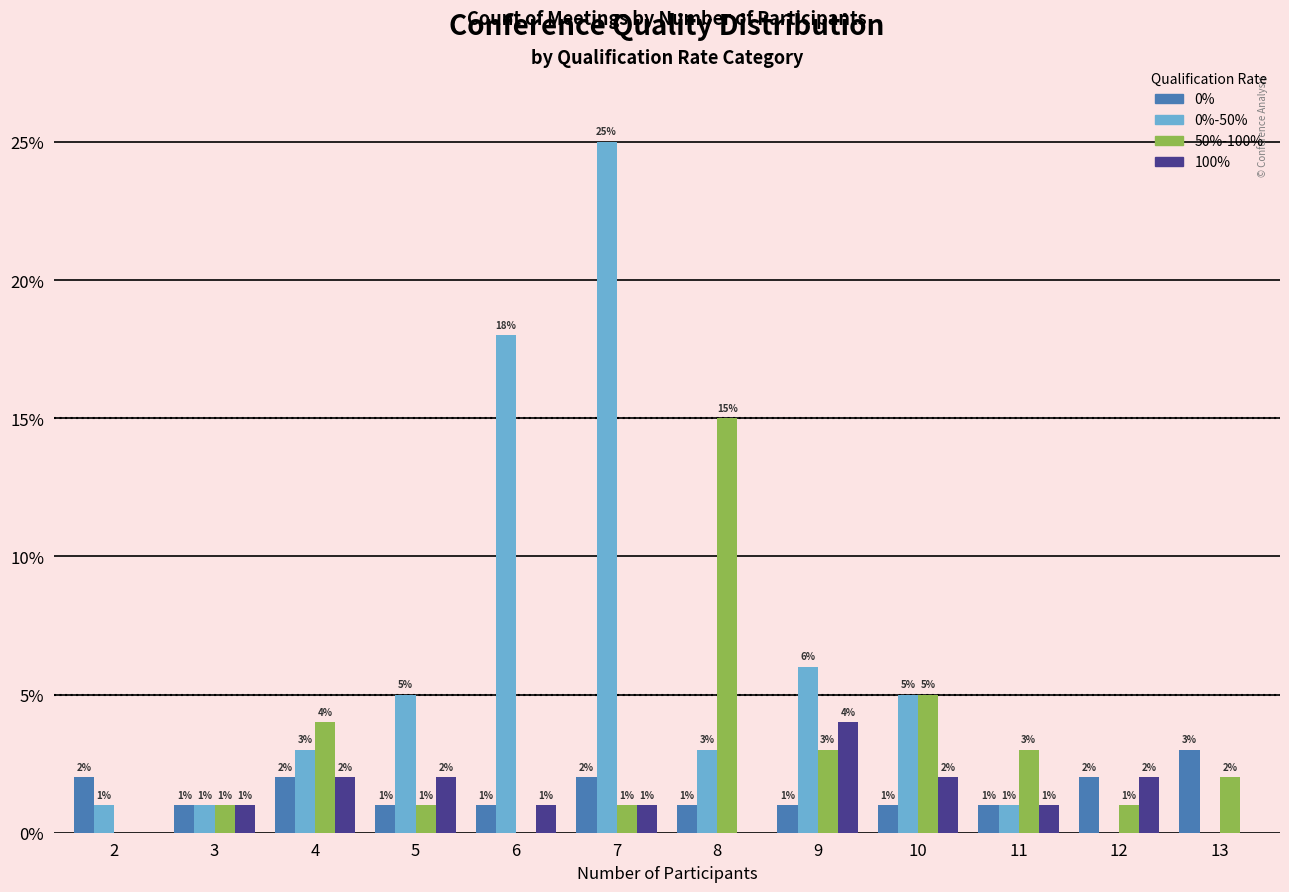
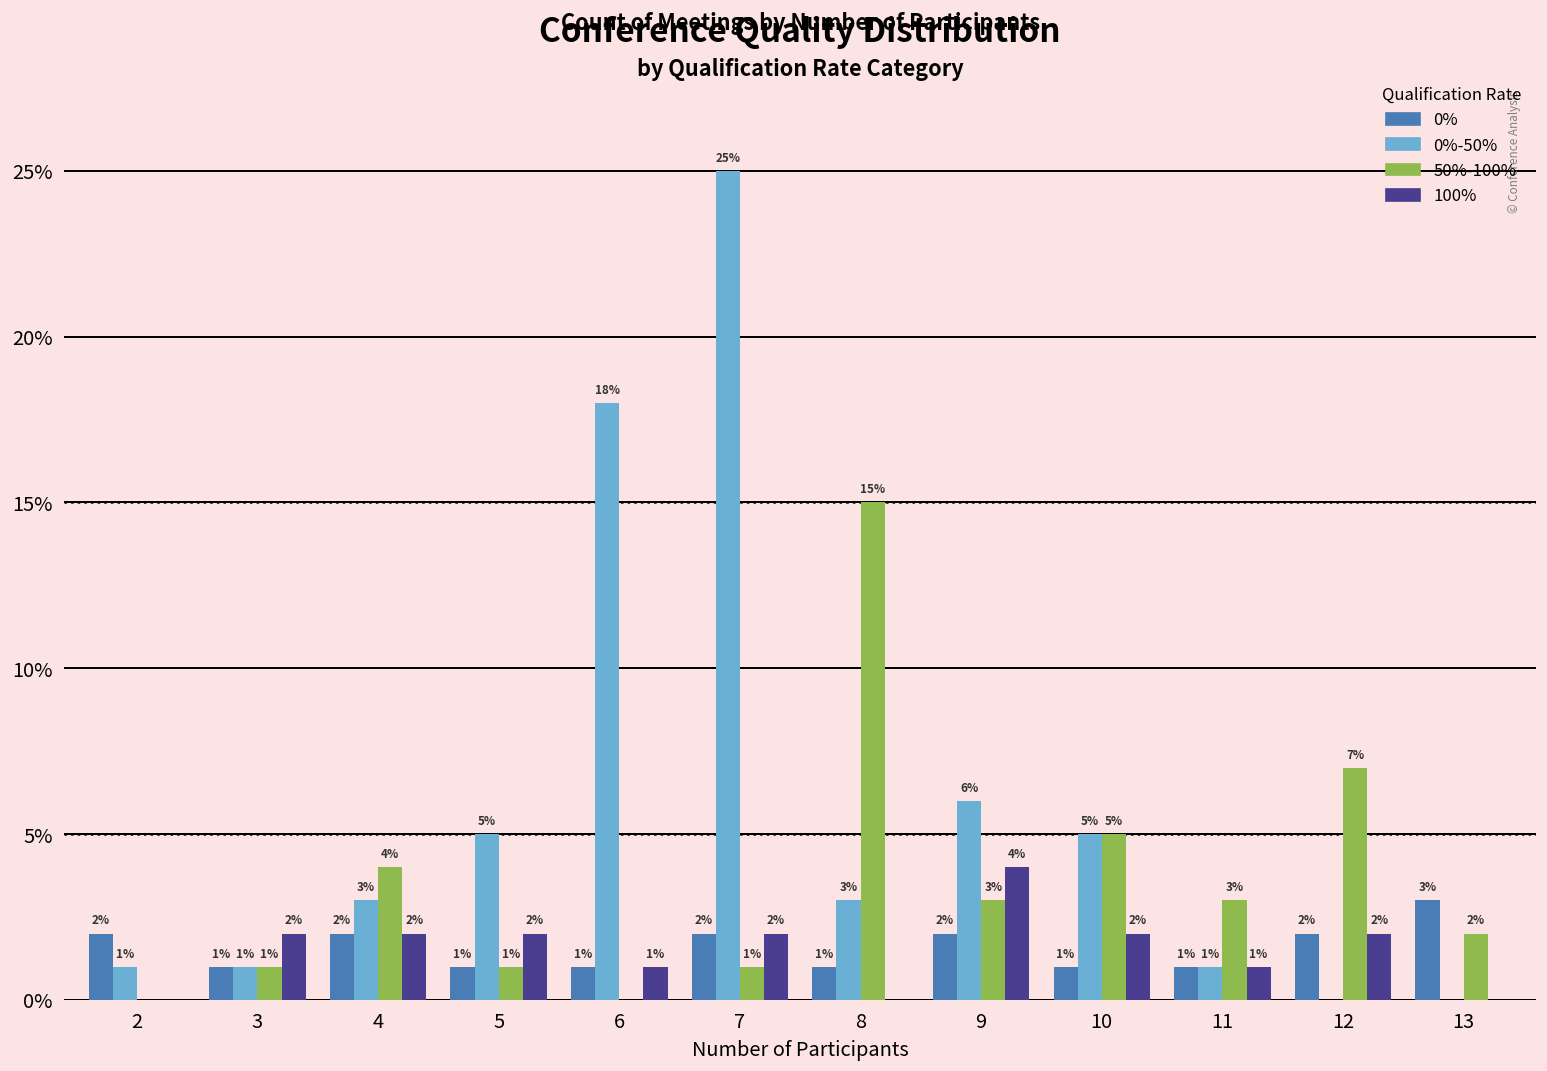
  {
    "0%": {
      "2": "2%",
      "3": "1%",
      "4": "2%",
      "5": "1%",
      "6": "1%",
      "7": "2%",
      "8": "1%",
-     "9": "1%",
+     "9": "2%",
      "10": "1%",
      "11": "1%",
      "12": "2%",
      "13": "3%"
    },
    "0%-50%": {
      "2": "1%",
      "3": "1%",
      "4": "3%",
      "5": "5%",
      "6": "18%",
      "7": "25%",
      "8": "3%",
      "9": "6%",
      "10": "5%",
      "11": "1%"
    },
    "50%-100%": {
      "3": "1%",
      "4": "4%",
      "5": "1%",
      "7": "1%",
      "8": "15%",
      "9": "3%",
      "10": "5%",
      "11": "3%",
-     "12": "1%",
+     "12": "7%",
      "13": "2%"
    },
    "100%": {
-     "3": "1%",
+     "3": "2%",
      "4": "2%",
      "5": "2%",
      "6": "1%",
-     "7": "1%",
+     "7": "2%",
      "9": "4%",
      "10": "2%",
      "11": "1%",
      "12": "2%"
    }
  }
